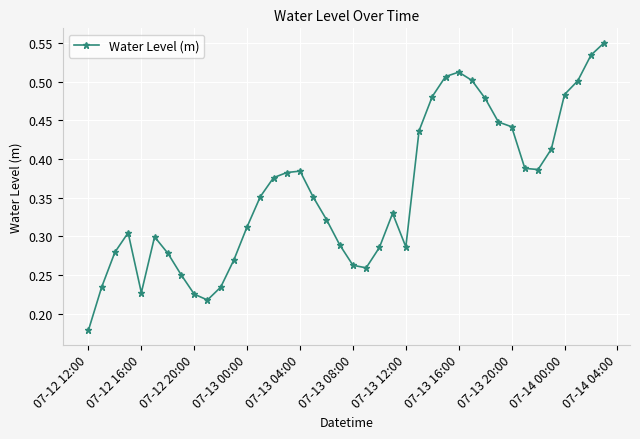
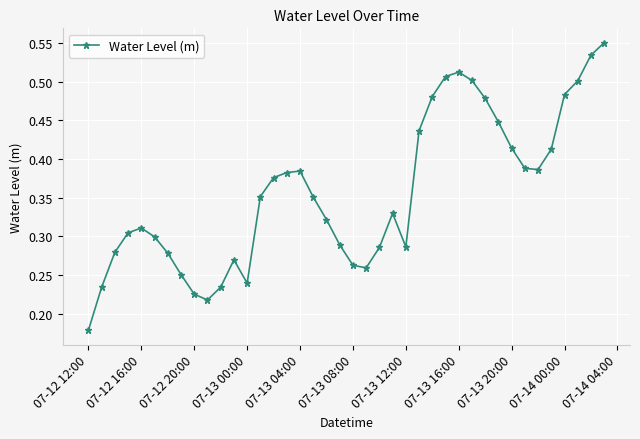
  {
    "07-12 12:00": 0.18,
-   "07-12 16:00": 0.23,
+   "07-12 16:00": 0.31,
    "07-12 20:00": 0.23,
-   "07-13 00:00": 0.31,
+   "07-13 00:00": 0.24,
    "07-13 04:00": 0.38,
    "07-13 08:00": 0.26,
    "07-13 12:00": 0.29,
    "07-13 16:00": 0.51,
-   "07-13 20:00": 0.44,
+   "07-13 20:00": 0.41,
    "07-14 00:00": 0.48
  }
